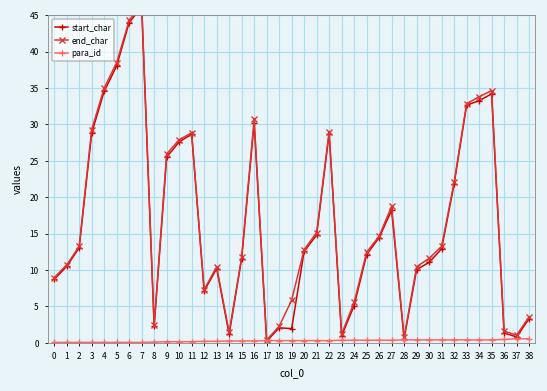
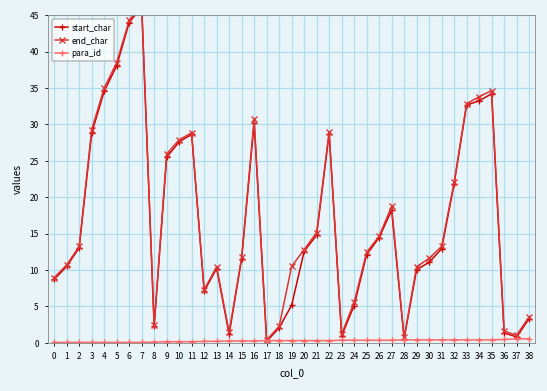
  {
    "start_char": {
      "3": 29,
      "4": 35,
      "5": 38,
      "9": 26,
      "16": 30,
-     "19": 2,
+     "19": 5,
      "24": 5,
      "27": 18,
      "30": 11,
      "34": 33,
      "35": 34
    },
    "end_char": {
      "3": 29,
      "4": 35,
      "5": 39,
      "9": 26,
      "16": 31,
-     "19": 6,
+     "19": 11,
      "24": 6,
      "27": 19,
      "30": 12,
      "34": 34,
      "35": 35
    },
    "para_id": {
      "0": 0,
      "1": 0,
      "2": 0,
      "3": 0,
      "4": 0,
      "5": 0,
      "6": 0,
      "7": 0,
      "8": 0,
      "9": 0,
      "10": 0,
      "11": 0,
      "12": 0,
      "13": 0,
      "14": 0,
      "15": 0,
      "16": 0,
      "18": 0,
      "19": 0,
      "20": 0,
      "21": 0,
      "22": 0,
      "23": 0,
      "24": 0,
      "25": 0,
      "26": 0,
      "27": 0,
      "29": 0,
      "30": 0,
      "31": 0,
      "32": 0,
      "33": 0,
      "34": 0,
      "35": 0,
      "36": 0,
      "38": 1
    }
  }
